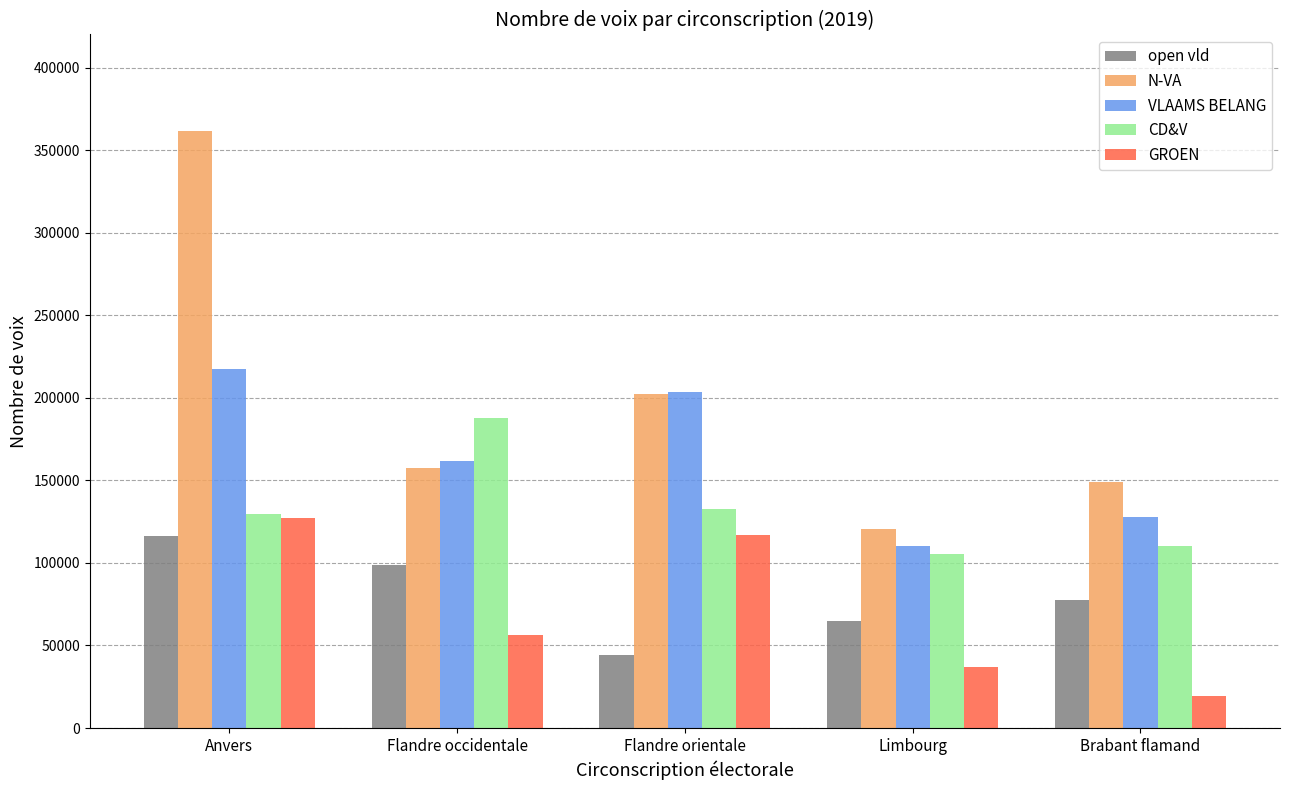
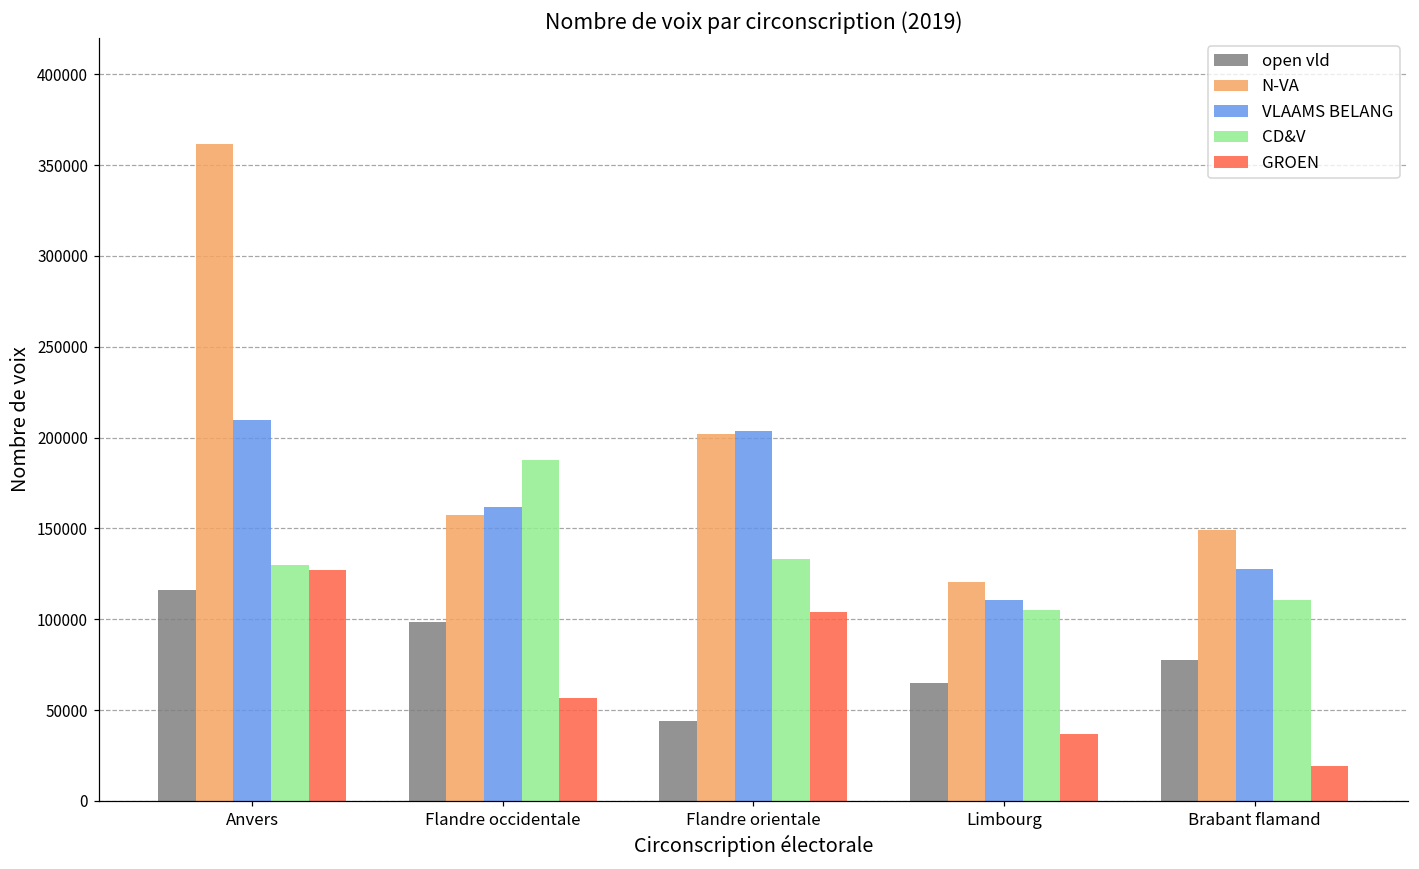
  {
    "open vld": {
      "Anvers": 116000,
      "Flandre occidentale": 99000,
      "Flandre orientale": 44000,
      "Limbourg": 65000,
      "Brabant flamand": 78000
    },
    "N-VA": {
      "Anvers": 361000,
      "Flandre occidentale": 157000,
      "Flandre orientale": 202000,
      "Limbourg": 121000,
      "Brabant flamand": 149000
    },
    "VLAAMS BELANG": {
-     "Anvers": 218000,
+     "Anvers": 210000,
      "Flandre occidentale": 162000,
      "Flandre orientale": 203000,
      "Limbourg": 110000,
      "Brabant flamand": 128000
    },
    "CD&V": {
      "Anvers": 130000,
      "Flandre occidentale": 188000,
      "Flandre orientale": 133000,
      "Limbourg": 105000,
      "Brabant flamand": 111000
    },
    "GROEN": {
      "Anvers": 127000,
      "Flandre occidentale": 57000,
-     "Flandre orientale": 117000,
+     "Flandre orientale": 104000,
      "Limbourg": 37000,
      "Brabant flamand": 19000
    }
  }
